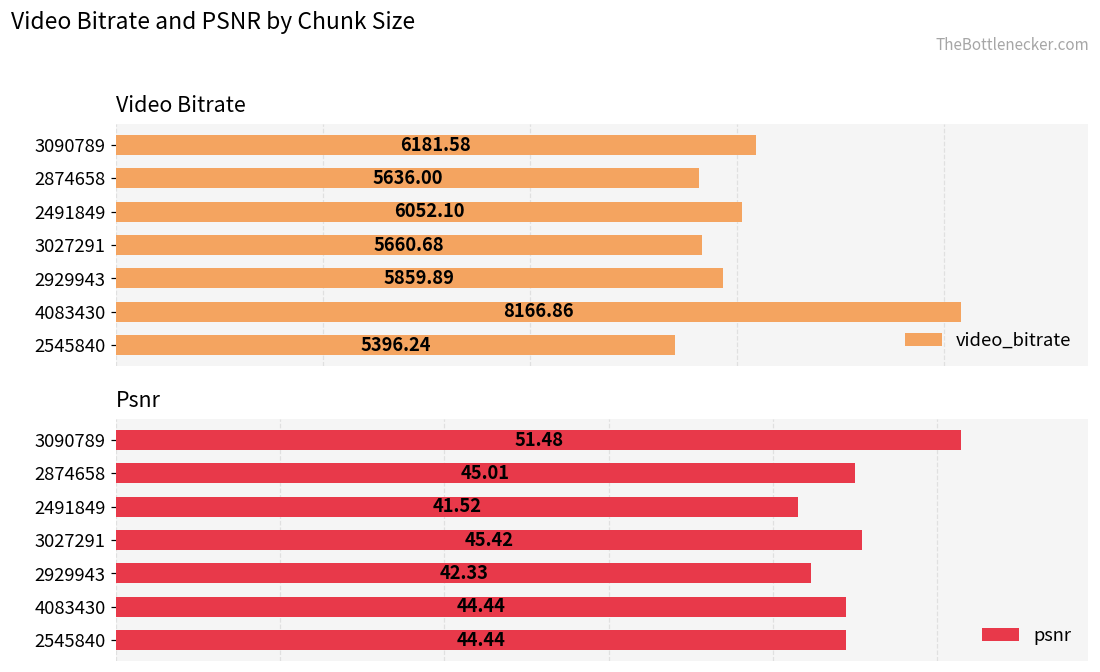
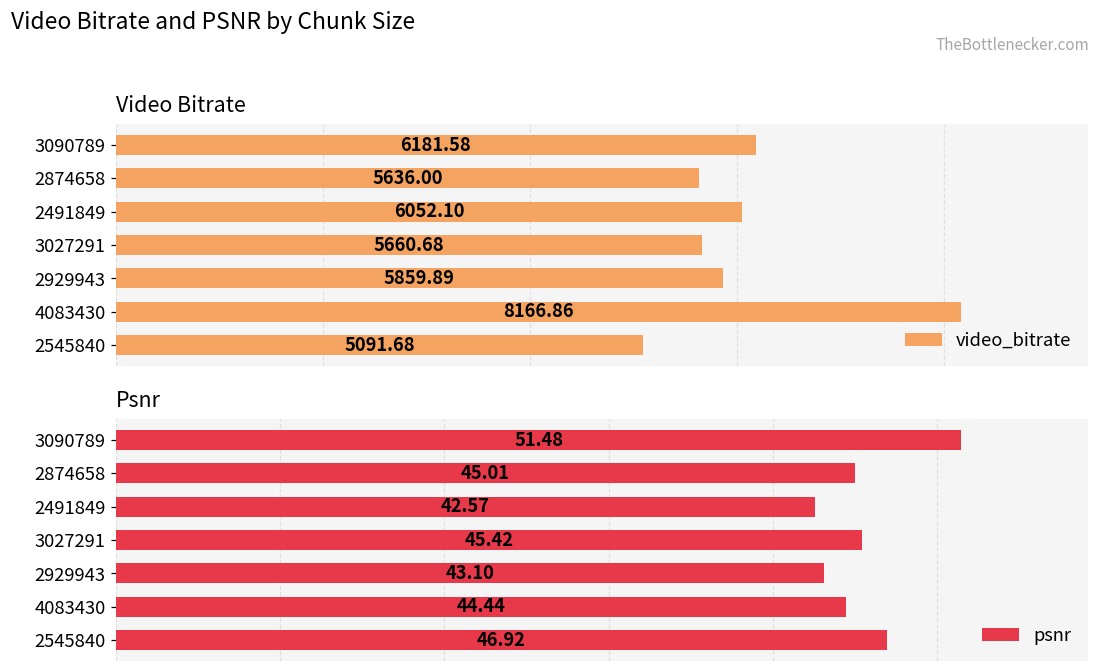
  {
    "Video Bitrate": {
      "3090789": 6181.58,
      "2874658": 5636.00,
      "2491849": 6052.10,
      "3027291": 5660.68,
      "2929943": 5859.89,
      "4083430": 8166.86,
-     "2545840": 5396.24
+     "2545840": 5091.68
    },
    "Psnr": {
      "3090789": 51.48,
      "2874658": 45.01,
-     "2491849": 41.52,
+     "2491849": 42.57,
      "3027291": 45.42,
-     "2929943": 42.33,
+     "2929943": 43.10,
      "4083430": 44.44,
-     "2545840": 44.44
+     "2545840": 46.92
    }
  }
